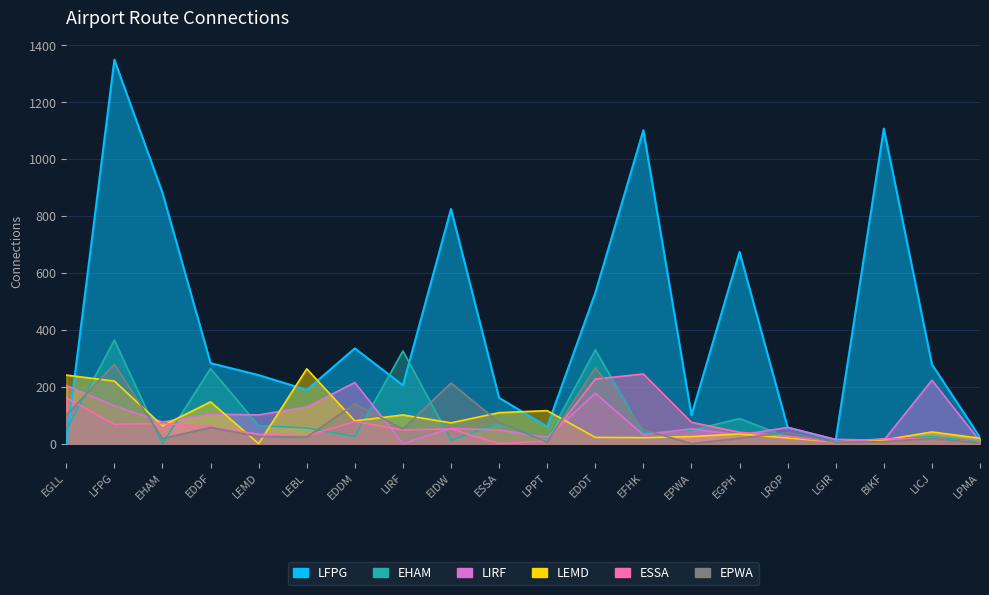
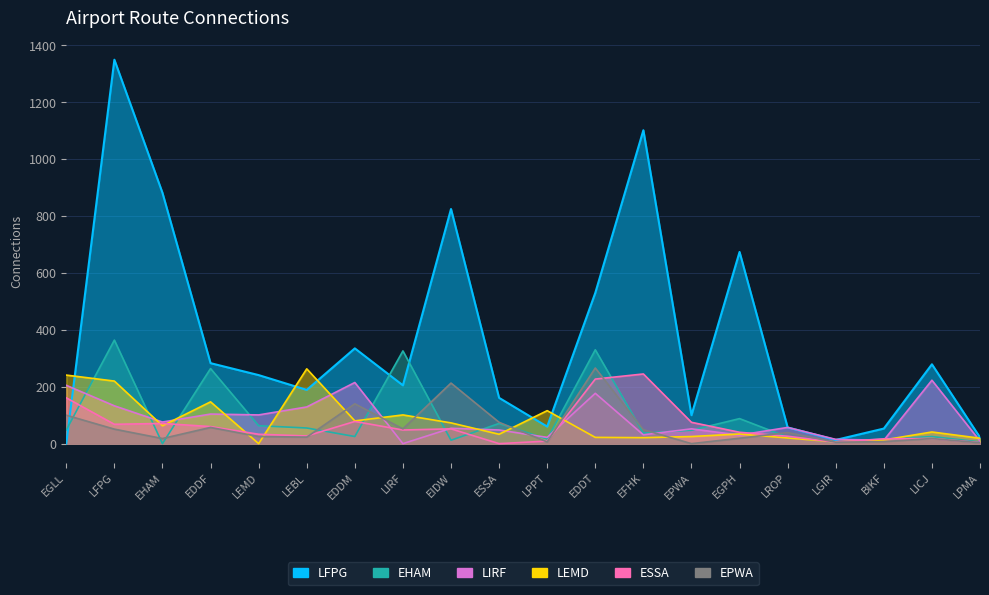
  {
    "LFPG": {
      "EGLL": 0,
      "LFPG": 1350,
      "EHAM": 880,
      "EDDF": 280,
      "LEMD": 240,
      "LEBL": 190,
      "EDDM": 340,
      "LIRF": 210,
      "EIDW": 830,
      "ESSA": 160,
      "LPPT": 60,
      "EDDT": 530,
      "EFHK": 1100,
      "EPWA": 100,
      "EGPH": 670,
-     "BIKF": 1110,
+     "BIKF": 50,
      "LICJ": 280
    },
    "EHAM": {
      "EGLL": 50,
      "LFPG": 360,
      "EHAM": 0,
      "EDDF": 260,
      "LEMD": 60,
      "LEBL": 60,
      "EDDM": 30,
      "LIRF": 330,
      "EIDW": 10,
      "EDDT": 330,
      "EGPH": 90
    },
    "LEMD": {
      "EGLL": 240,
      "LFPG": 220,
      "EDDF": 150,
      "LEMD": 0,
      "LEBL": 260,
      "LIRF": 100,
      "EIDW": 70,
-     "ESSA": 110,
+     "ESSA": 30,
      "LPPT": 120,
      "EDDT": 20,
      "EFHK": 20,
      "EPWA": 30,
      "LICJ": 40
    },
    "EPWA": {
      "EGLL": 100,
-     "LFPG": 280,
+     "LFPG": 50,
      "EHAM": 20,
      "EDDM": 140,
      "EIDW": 210,
      "EDDT": 270,
      "EFHK": 50,
      "EPWA": 0,
      "EGPH": 20,
      "LROP": 40
    }
  }
